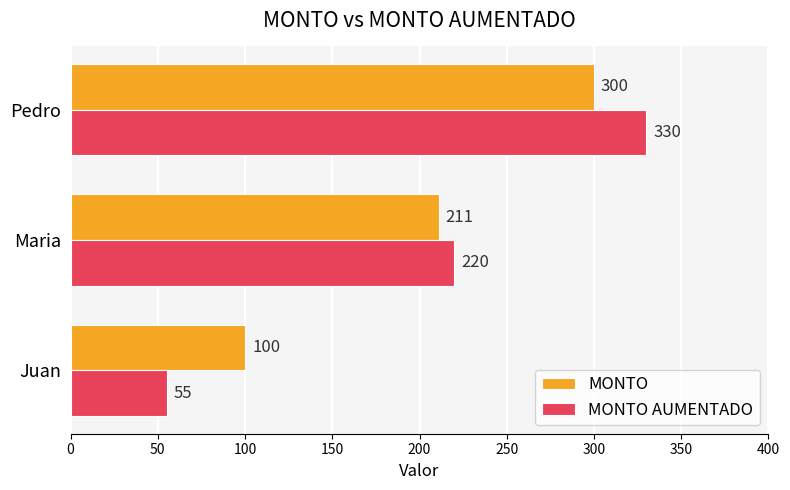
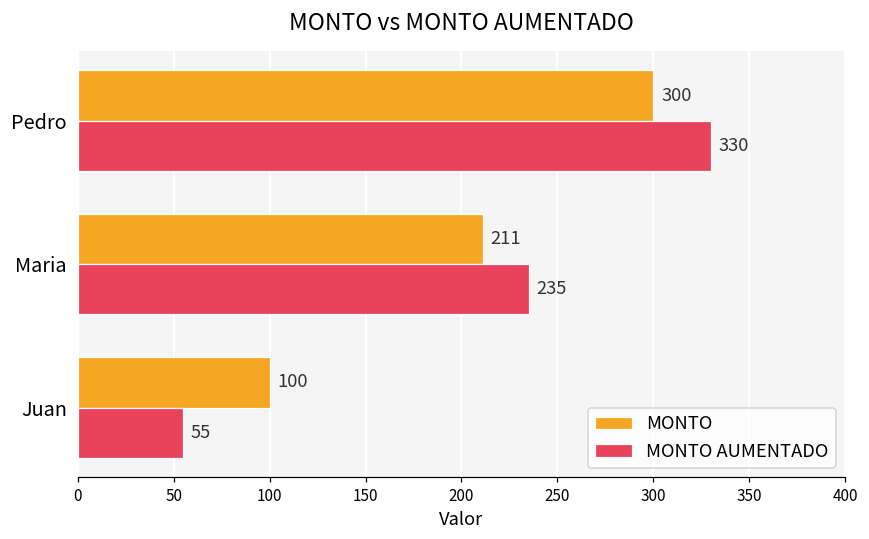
  {
    "MONTO": {
      "Pedro": 300,
      "Maria": 211,
      "Juan": 100
    },
    "MONTO AUMENTADO": {
      "Pedro": 330,
-     "Maria": 220,
+     "Maria": 235,
      "Juan": 55
    }
  }
